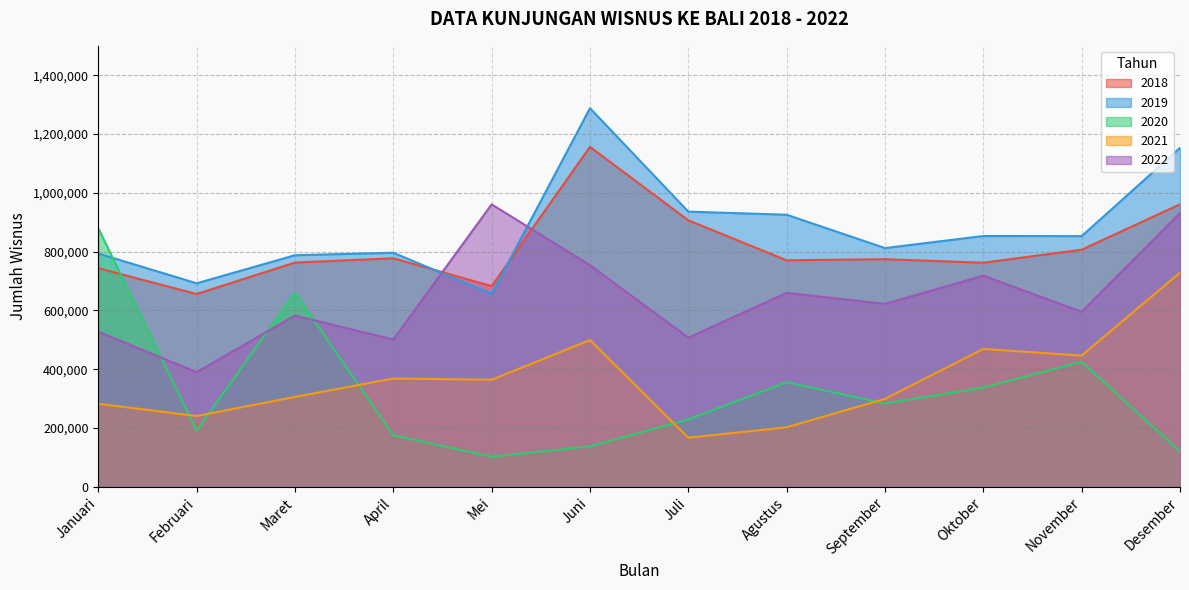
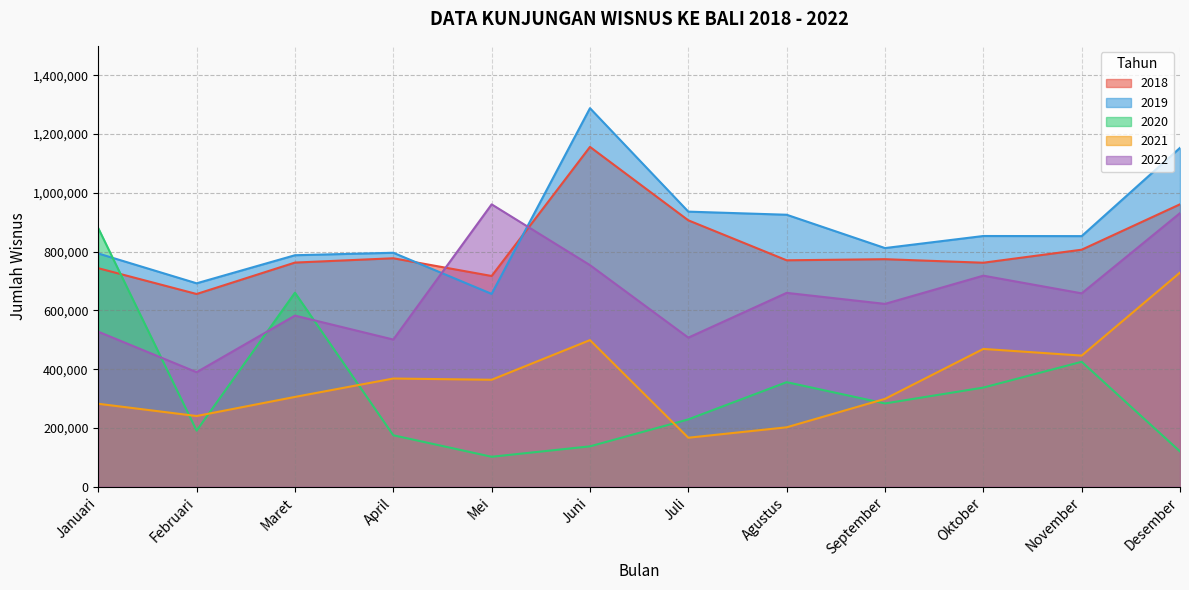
  {
    "2018": {
      "Januari": "740,000",
      "Februari": "660,000",
      "Maret": "760,000",
      "April": "780,000",
-     "Mei": "680,000",
+     "Mei": "720,000",
      "Juni": "1,160,000",
      "Juli": "910,000",
      "Agustus": "770,000",
      "September": "770,000",
      "Oktober": "760,000",
      "November": "810,000",
      "Desember": "960,000"
    },
    "2019": {
      "Januari": "790,000",
      "Februari": "690,000",
      "Maret": "790,000",
      "April": "800,000",
      "Mei": "660,000",
      "Juni": "1,290,000",
      "Juli": "940,000",
      "Agustus": "930,000",
      "September": "810,000",
      "Oktober": "850,000",
      "November": "850,000",
      "Desember": "1,150,000"
    },
    "2020": {
      "Januari": "880,000",
      "Februari": "190,000",
      "Maret": "660,000",
      "April": "180,000",
      "Mei": "100,000",
      "Juni": "140,000",
      "Juli": "230,000",
      "Agustus": "360,000",
      "September": "280,000",
      "Oktober": "340,000",
      "November": "430,000",
      "Desember": "120,000"
    },
    "2021": {
      "Januari": "280,000",
      "Februari": "240,000",
      "Maret": "310,000",
      "April": "370,000",
      "Mei": "360,000",
      "Juni": "500,000",
      "Juli": "170,000",
      "Agustus": "200,000",
      "September": "300,000",
      "Oktober": "470,000",
      "November": "450,000",
      "Desember": "730,000"
    },
    "2022": {
      "Januari": "530,000",
      "Februari": "390,000",
      "Maret": "580,000",
      "April": "500,000",
      "Mei": "960,000",
      "Juni": "750,000",
      "Juli": "510,000",
      "Agustus": "660,000",
      "September": "620,000",
      "Oktober": "720,000",
-     "November": "600,000",
+     "November": "660,000",
      "Desember": "930,000"
    }
  }
